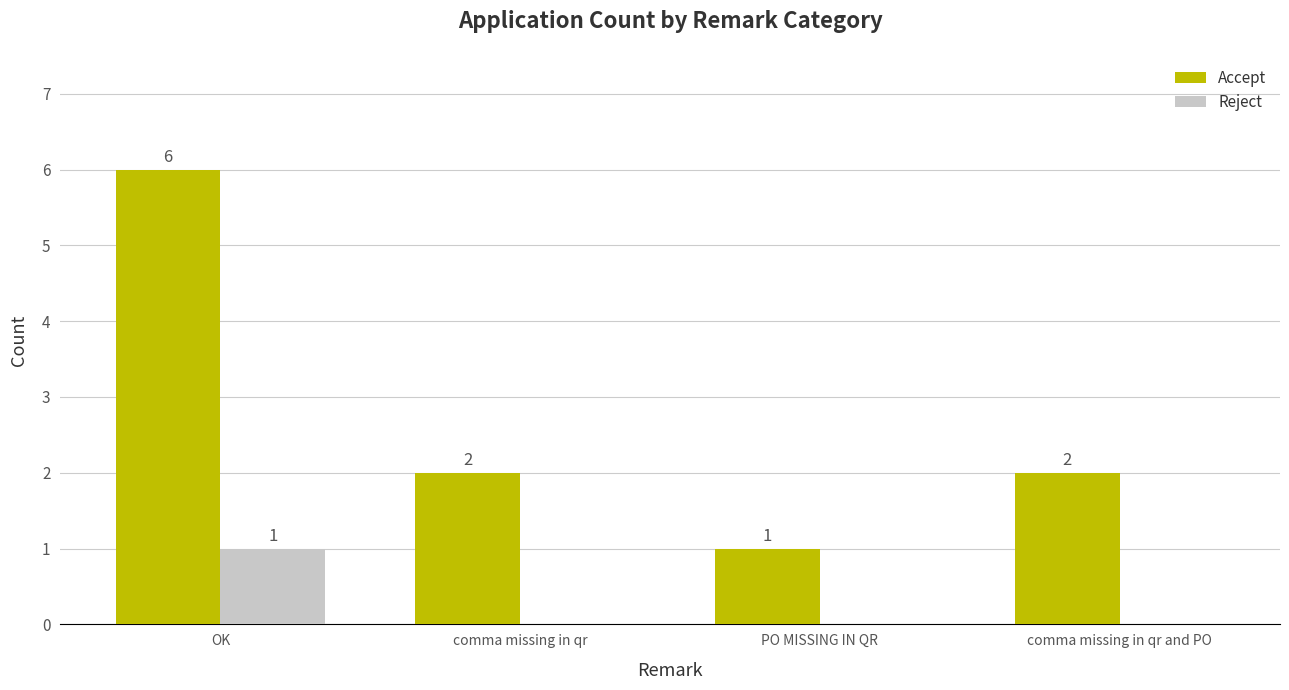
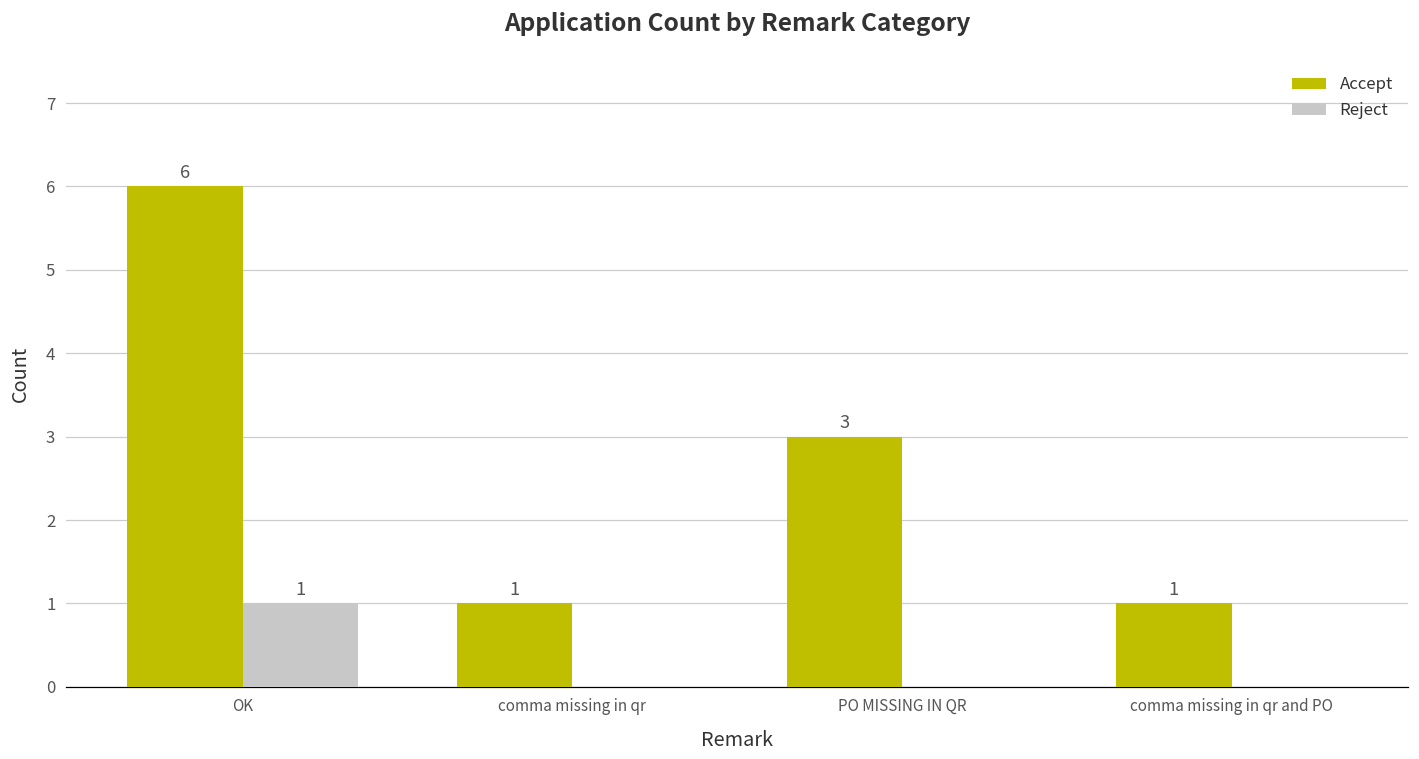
  {
    "Accept": {
      "OK": 6,
-     "comma missing in qr": 2,
-     "PO MISSING IN QR": 1,
-     "comma missing in qr and PO": 2
+     "comma missing in qr": 1,
+     "PO MISSING IN QR": 3,
+     "comma missing in qr and PO": 1
    },
    "Reject": {
      "OK": 1
    }
  }
